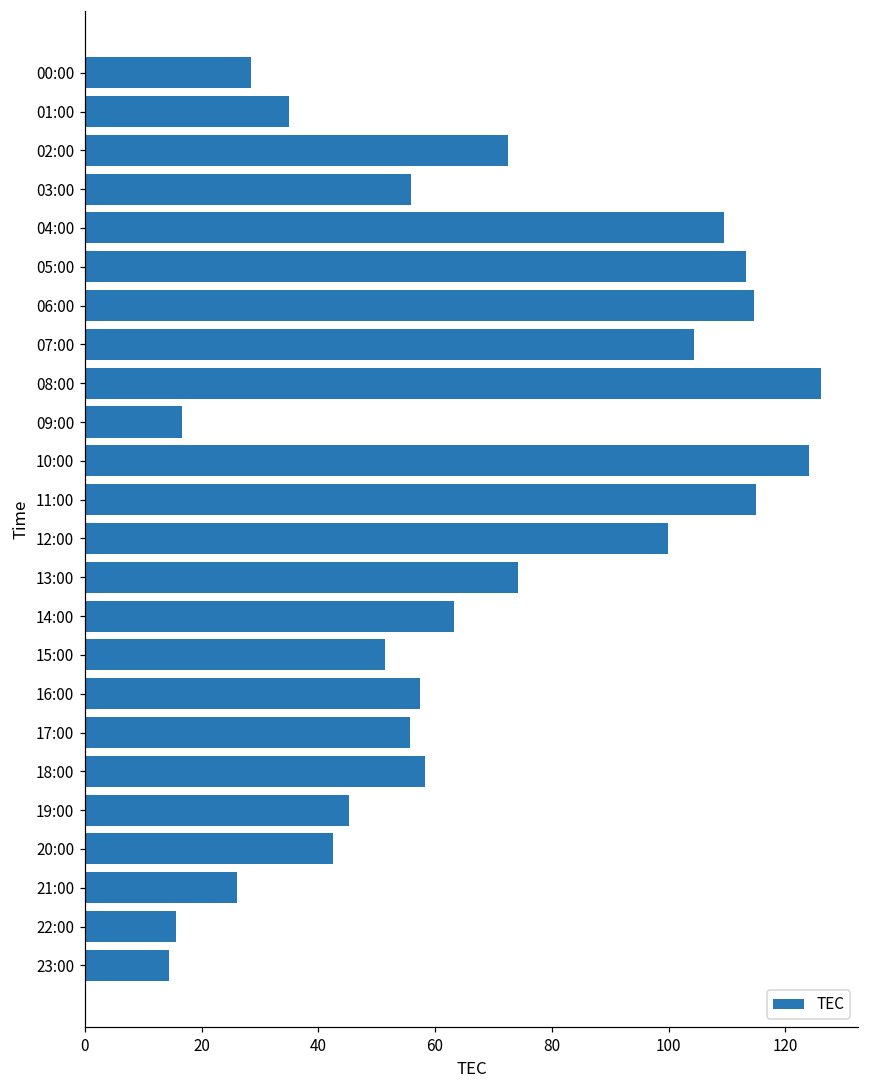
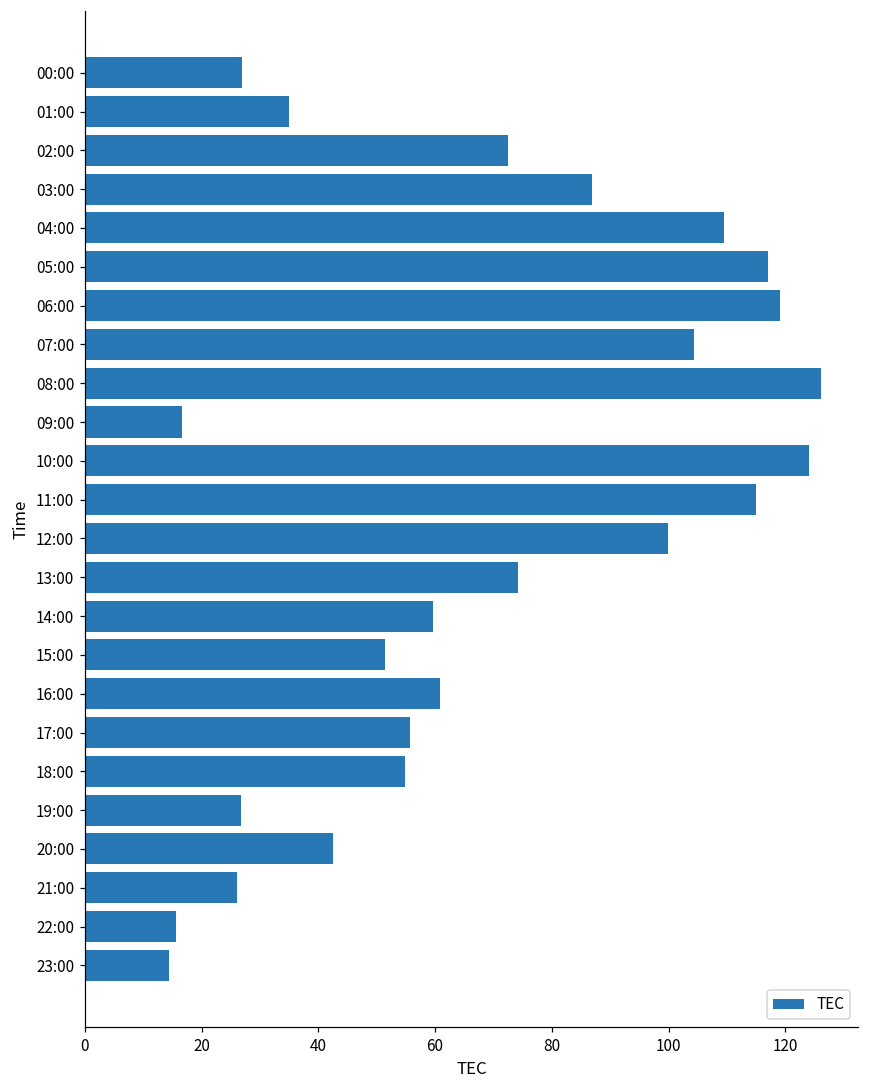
  {
-   "00:00": 28,
+   "00:00": 27,
    "01:00": 35,
    "02:00": 72,
-   "03:00": 56,
+   "03:00": 87,
    "04:00": 109,
-   "05:00": 113,
-   "06:00": 115,
+   "05:00": 117,
+   "06:00": 119,
    "07:00": 104,
    "08:00": 126,
    "09:00": 17,
    "10:00": 124,
    "11:00": 115,
    "12:00": 100,
    "13:00": 74,
-   "14:00": 63,
+   "14:00": 60,
    "15:00": 51,
-   "16:00": 57,
+   "16:00": 61,
    "17:00": 56,
-   "18:00": 58,
-   "19:00": 45,
+   "18:00": 55,
+   "19:00": 27,
    "20:00": 43,
    "21:00": 26,
    "22:00": 16,
    "23:00": 14
  }
